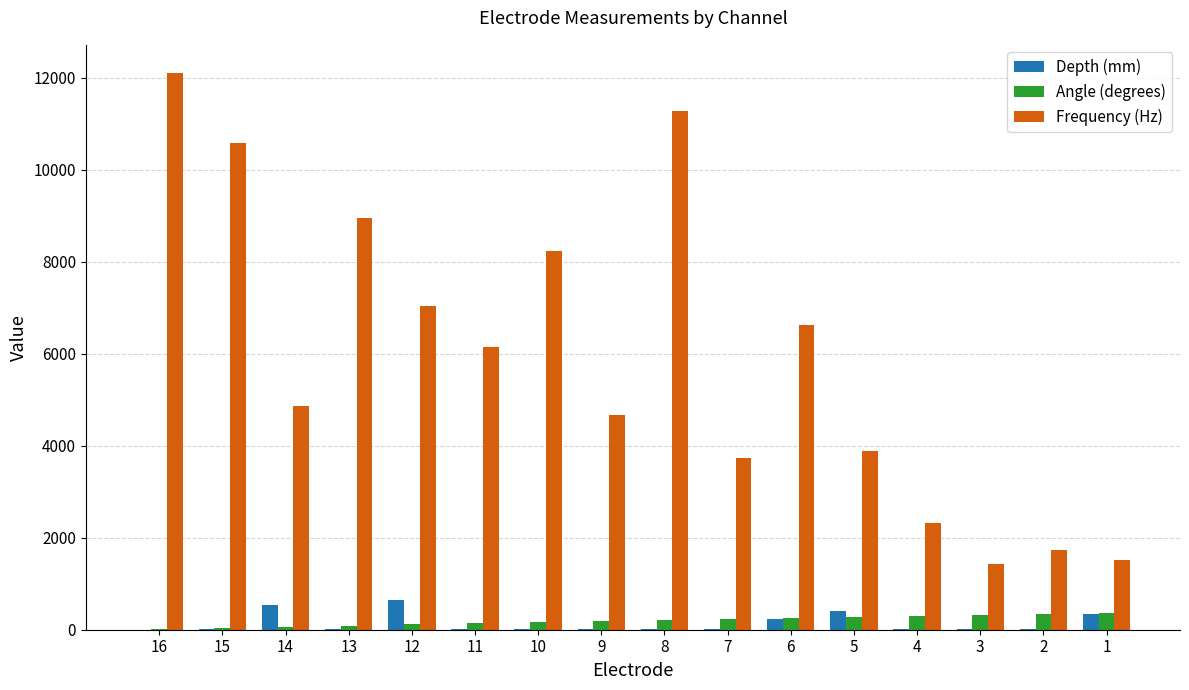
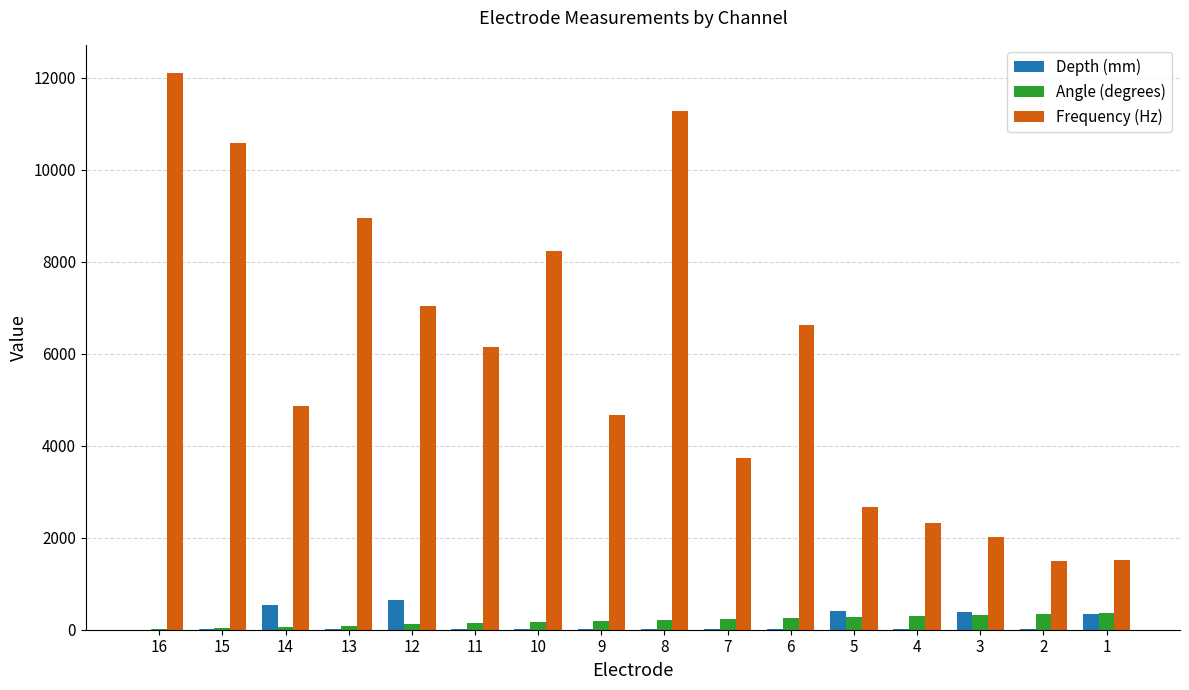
  {
    "Depth (mm)": {
      "14": 500,
      "12": 600,
-     "6": 200,
+     "6": 0,
      "5": 400,
-     "3": 0,
+     "3": 400,
      "1": 300
    },
    "Angle (degrees)": {
      "14": 100,
      "13": 100,
      "12": 100,
      "11": 100,
      "10": 200,
      "9": 200,
      "8": 200,
      "7": 200,
      "6": 300,
      "5": 300,
      "4": 300,
      "3": 300,
      "2": 400,
      "1": 400
    },
    "Frequency (Hz)": {
      "16": 12100,
      "15": 10600,
      "14": 4900,
      "13": 8900,
      "12": 7000,
      "11": 6100,
      "10": 8200,
      "9": 4700,
      "8": 11300,
      "7": 3700,
      "6": 6600,
-     "5": 3900,
+     "5": 2700,
      "4": 2300,
-     "3": 1400,
-     "2": 1700,
+     "3": 2000,
+     "2": 1500,
      "1": 1500
    }
  }
